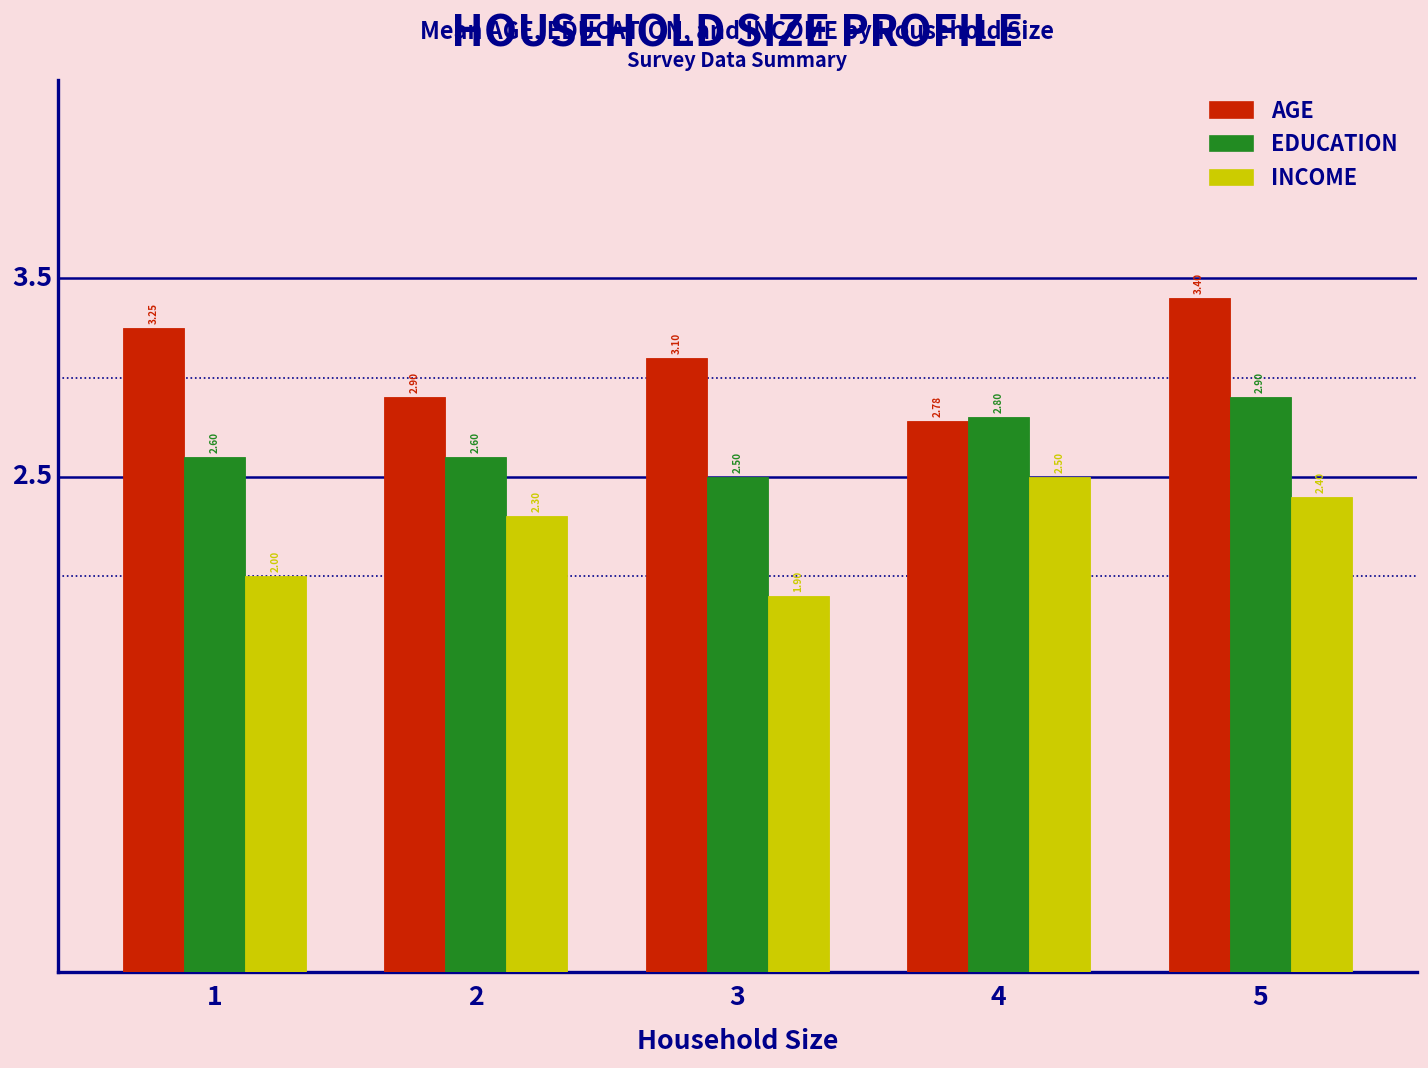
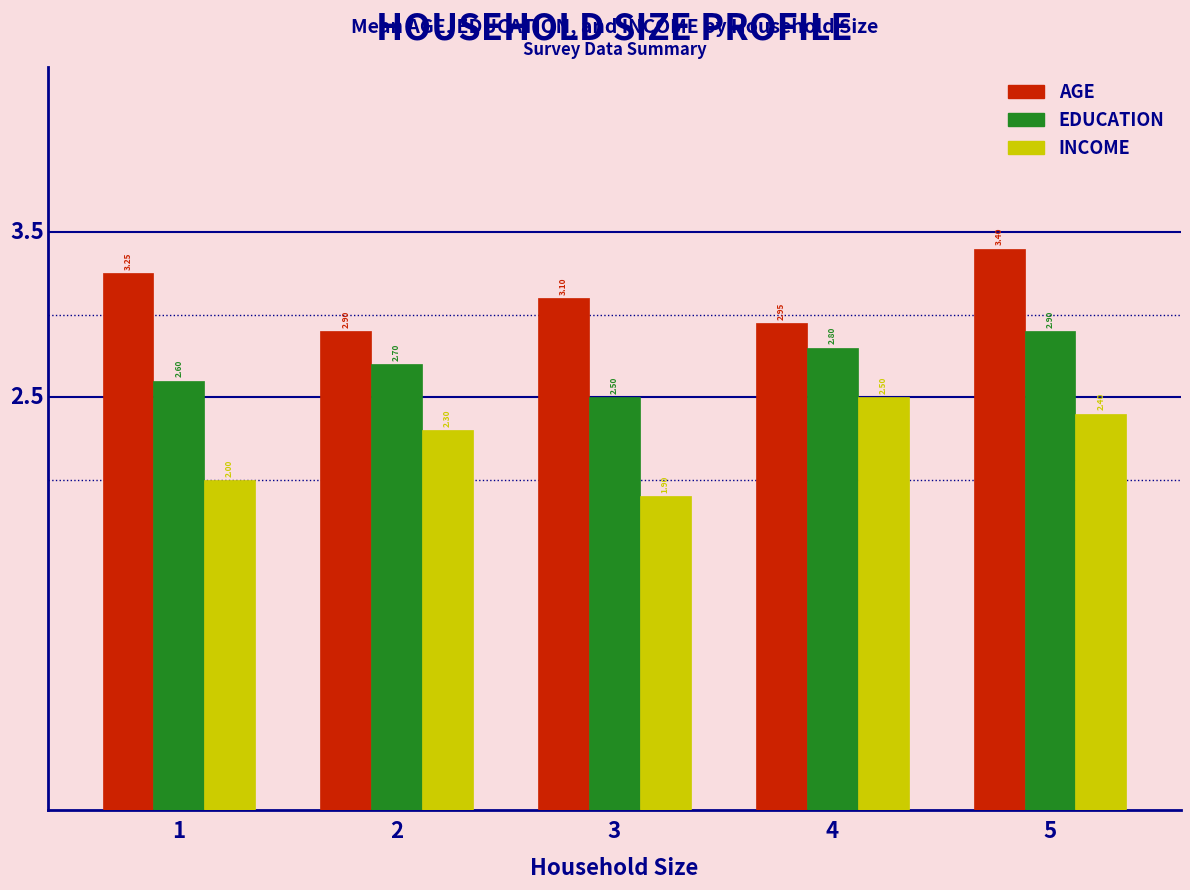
  {
    "AGE": {
      "1": 3.25,
      "2": 2.90,
      "3": 3.10,
-     "4": 2.78,
+     "4": 2.95,
      "5": 3.40
    },
    "EDUCATION": {
      "1": 2.60,
-     "2": 2.60,
+     "2": 2.70,
      "3": 2.50,
      "4": 2.80,
      "5": 2.90
    },
    "INCOME": {
      "1": 2.00,
      "2": 2.30,
      "3": 1.90,
      "4": 2.50,
      "5": 2.40
    }
  }
